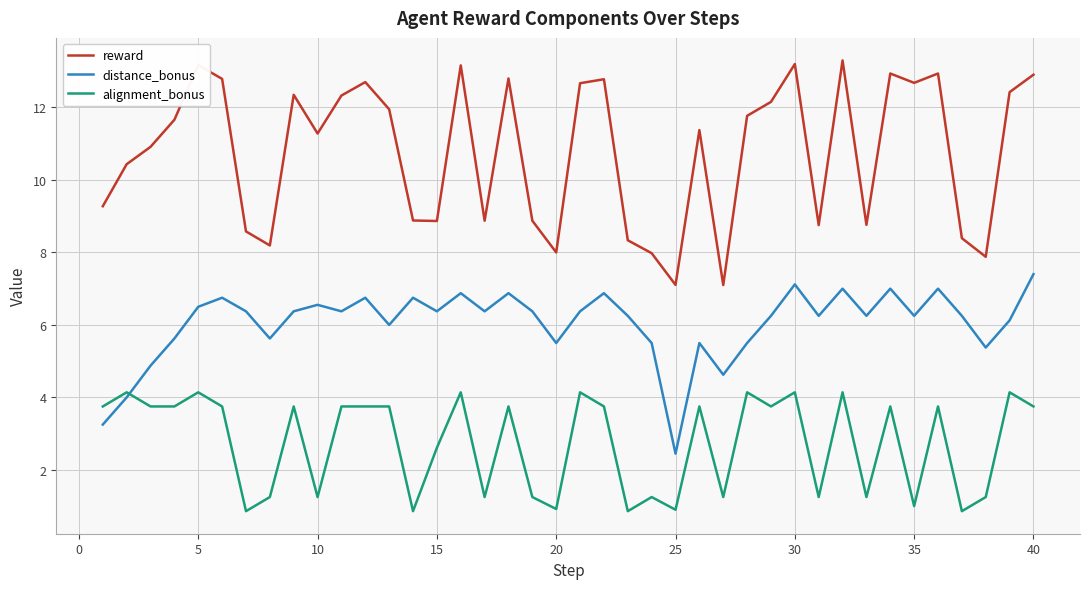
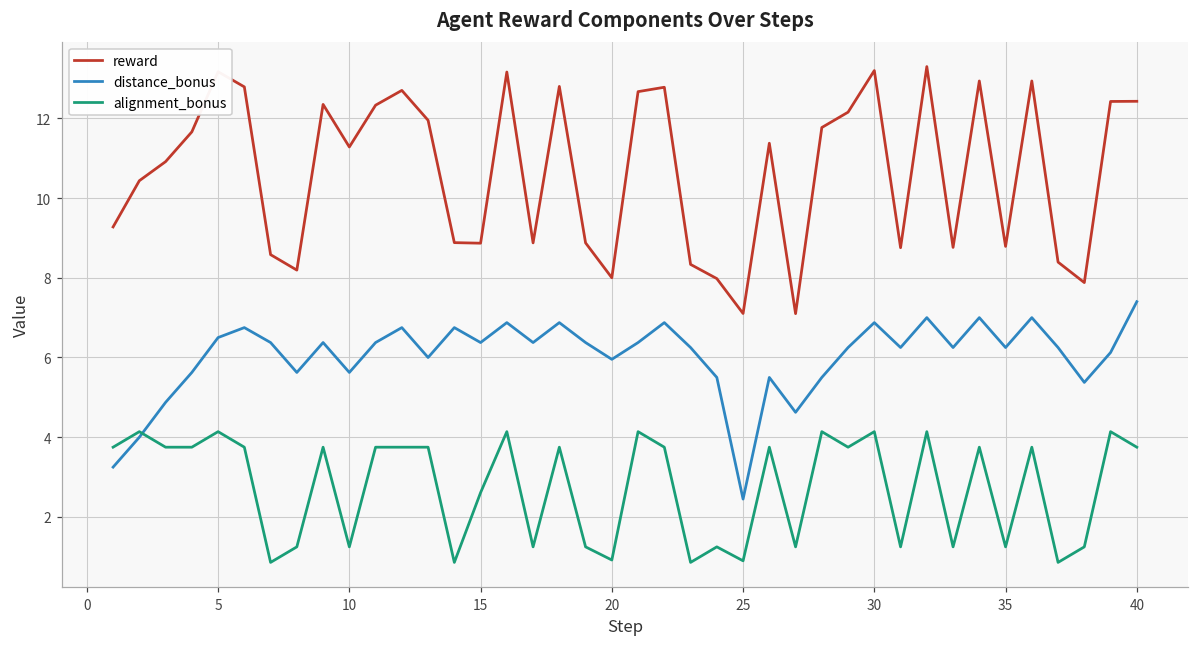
  {
    "reward": {
      "10": 11.3,
      "15": 8.9,
      "20": 8.0,
      "25": 7.1,
      "30": 13.2,
-     "35": 12.7,
-     "40": 12.9
+     "35": 8.8,
+     "40": 12.4
    },
    "distance_bonus": {
      "5": 6.5,
-     "10": 6.6,
+     "10": 5.6,
      "15": 6.4,
-     "20": 5.5,
+     "20": 6.0,
      "25": 2.4,
-     "30": 7.1,
+     "30": 6.9,
      "35": 6.3,
      "40": 7.4
    },
    "alignment_bonus": {
      "5": 4.1,
      "10": 1.3,
      "15": 2.6,
      "20": 0.9,
      "25": 0.9,
      "30": 4.1,
-     "35": 1.0,
+     "35": 1.3,
      "40": 3.8
    }
  }
